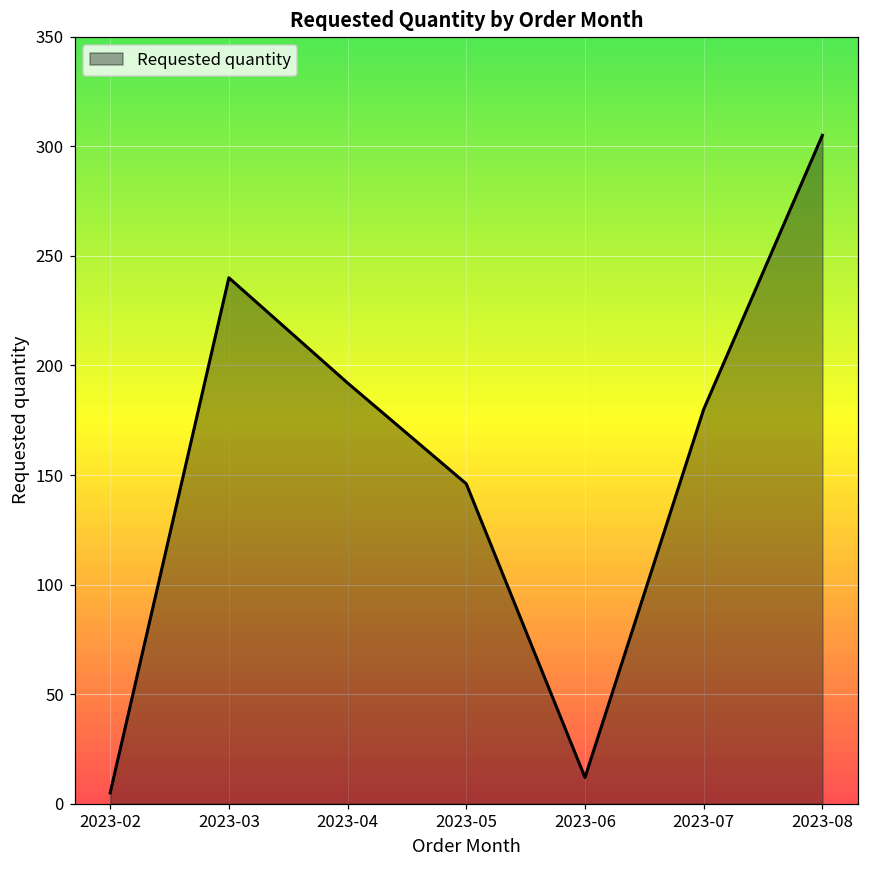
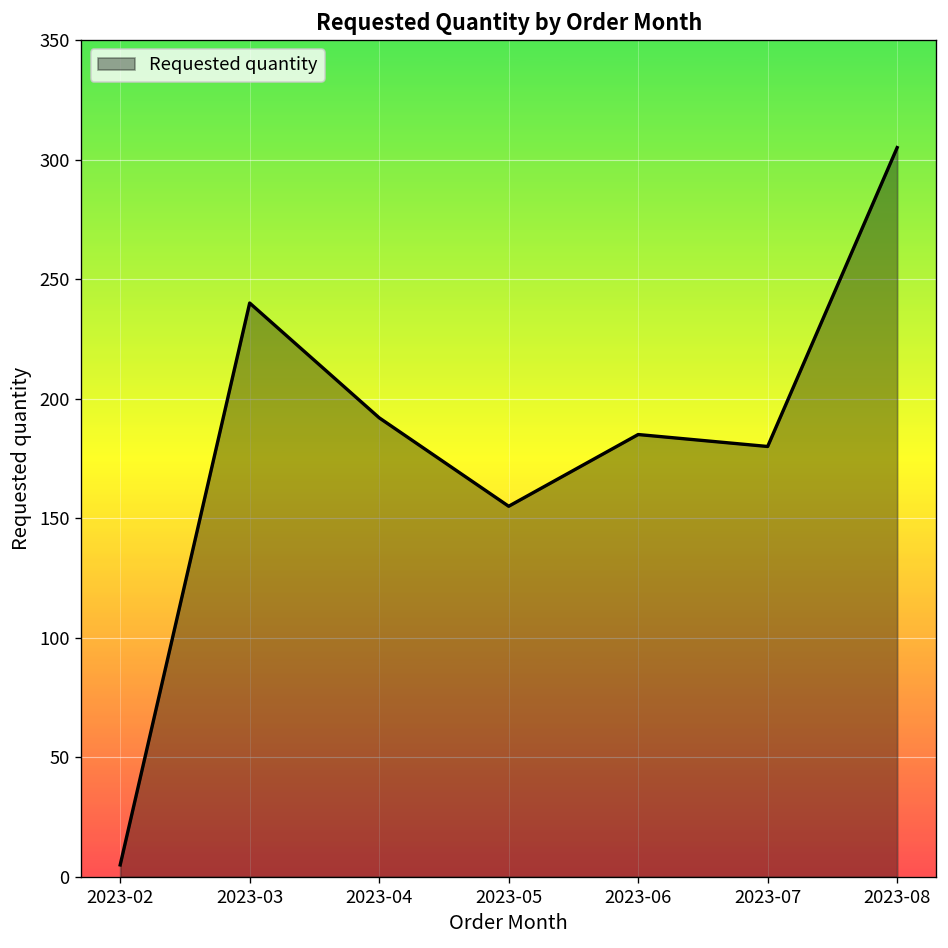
  {
    "2023-02": 5,
    "2023-03": 240,
    "2023-04": 192,
-   "2023-05": 146,
-   "2023-06": 12,
+   "2023-05": 155,
+   "2023-06": 185,
    "2023-07": 180,
    "2023-08": 305
  }
